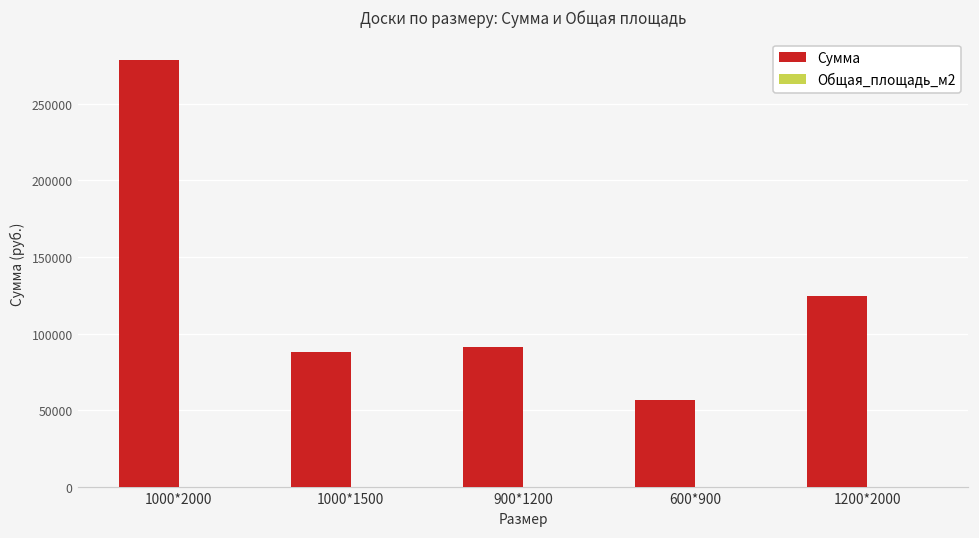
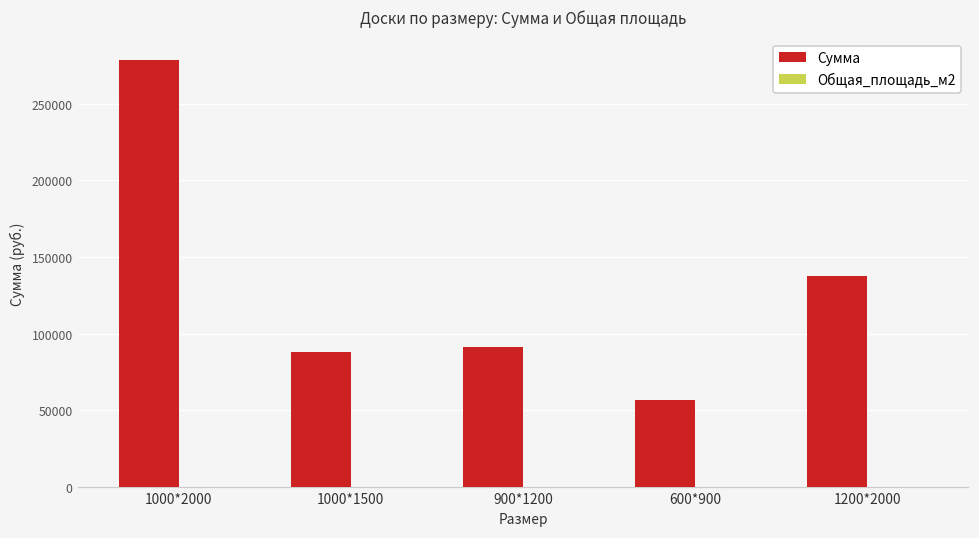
  {
    "Сумма": {
      "1000*2000": 279000,
      "1000*1500": 88000,
      "900*1200": 92000,
      "600*900": 56000,
-     "1200*2000": 125000
+     "1200*2000": 138000
    }
  }
